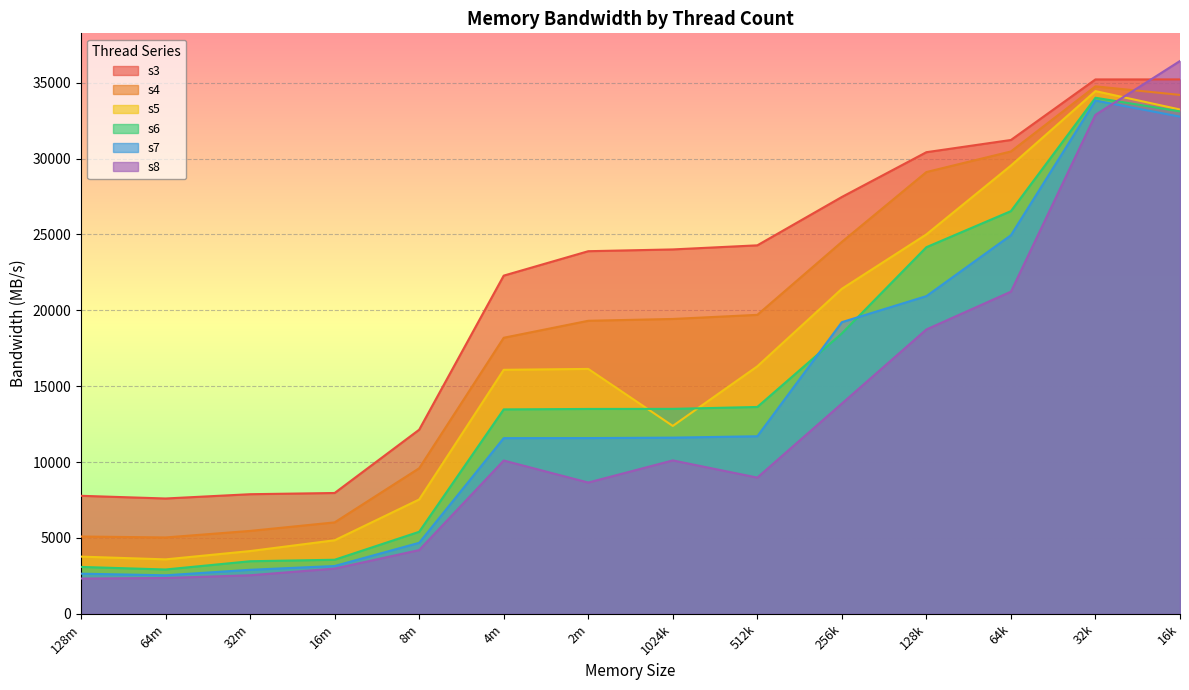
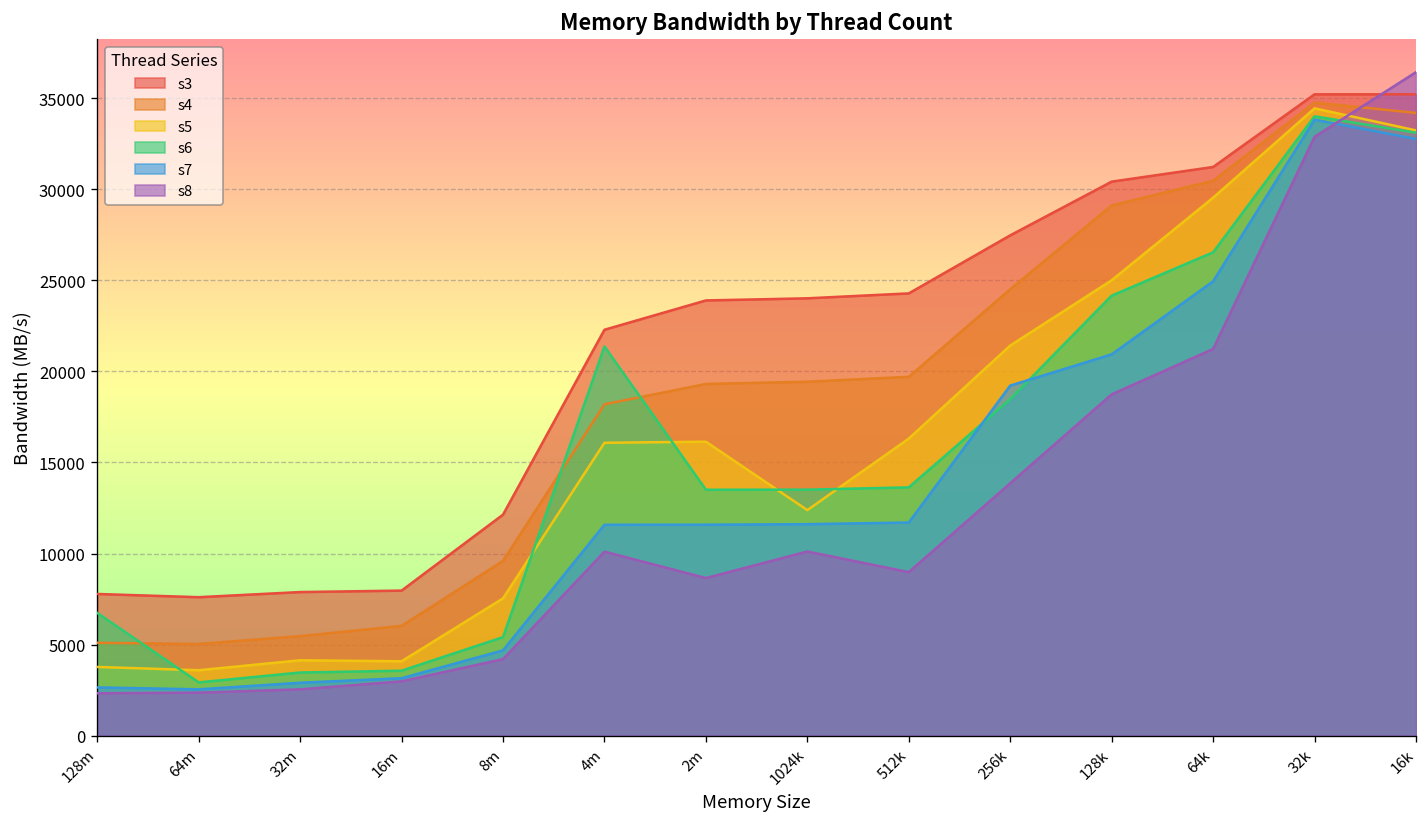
  {
    "s5": {
      "128m": 3800,
      "64m": 3600,
      "32m": 4100,
-     "16m": 4800,
+     "16m": 4100,
      "8m": 7500,
      "4m": 16100,
      "2m": 16100,
      "1024k": 12400,
      "512k": 16300,
      "256k": 21400,
      "128k": 25000,
      "64k": 29500,
      "32k": 34400
    },
    "s6": {
-     "128m": 3100,
+     "128m": 6700,
      "64m": 2900,
      "32m": 3500,
      "16m": 3600,
      "8m": 5400,
-     "4m": 13500,
+     "4m": 21400,
      "2m": 13500,
      "1024k": 13500,
      "512k": 13600,
      "256k": 18500,
      "128k": 24200,
      "64k": 26500,
      "32k": 34000
    },
    "s7": {
      "128m": 2600,
      "64m": 2500,
      "32m": 2900,
      "16m": 3200,
      "8m": 4700,
      "4m": 11600,
      "2m": 11600,
      "1024k": 11600,
      "512k": 11700,
      "256k": 19200,
      "128k": 20900,
      "64k": 24900,
      "32k": 33800,
      "16k": 32800
    },
    "s8": {
      "128m": 2300,
      "64m": 2400,
      "32m": 2500,
      "16m": 3000,
      "8m": 4200,
      "4m": 10100,
      "2m": 8700,
      "1024k": 10100,
      "512k": 9000,
      "256k": 13900,
      "128k": 18700,
      "64k": 21200,
      "32k": 32900,
      "16k": 36400
    }
  }
